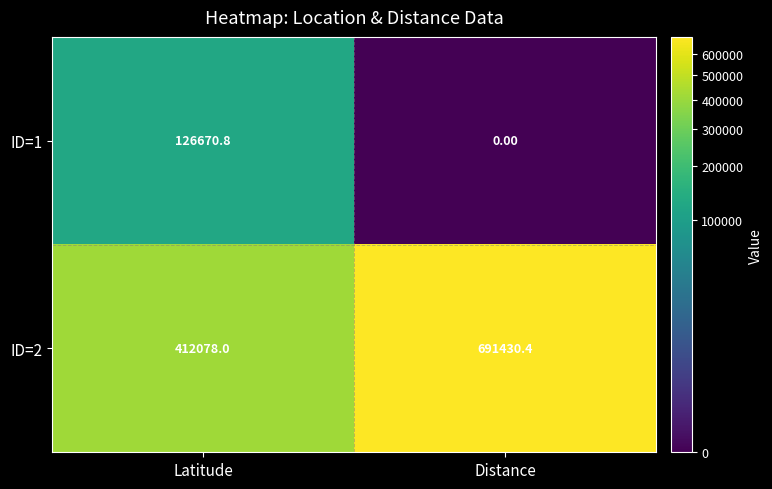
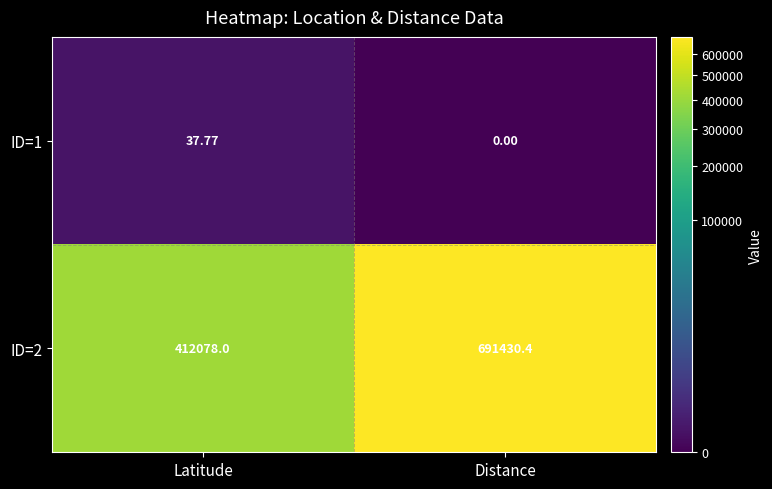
  {
    "ID=1": {
-     "Latitude": 126670.8,
+     "Latitude": 37.77,
      "Distance": 0.00
    },
    "ID=2": {
      "Latitude": 412078.0,
      "Distance": 691430.4
    }
  }
